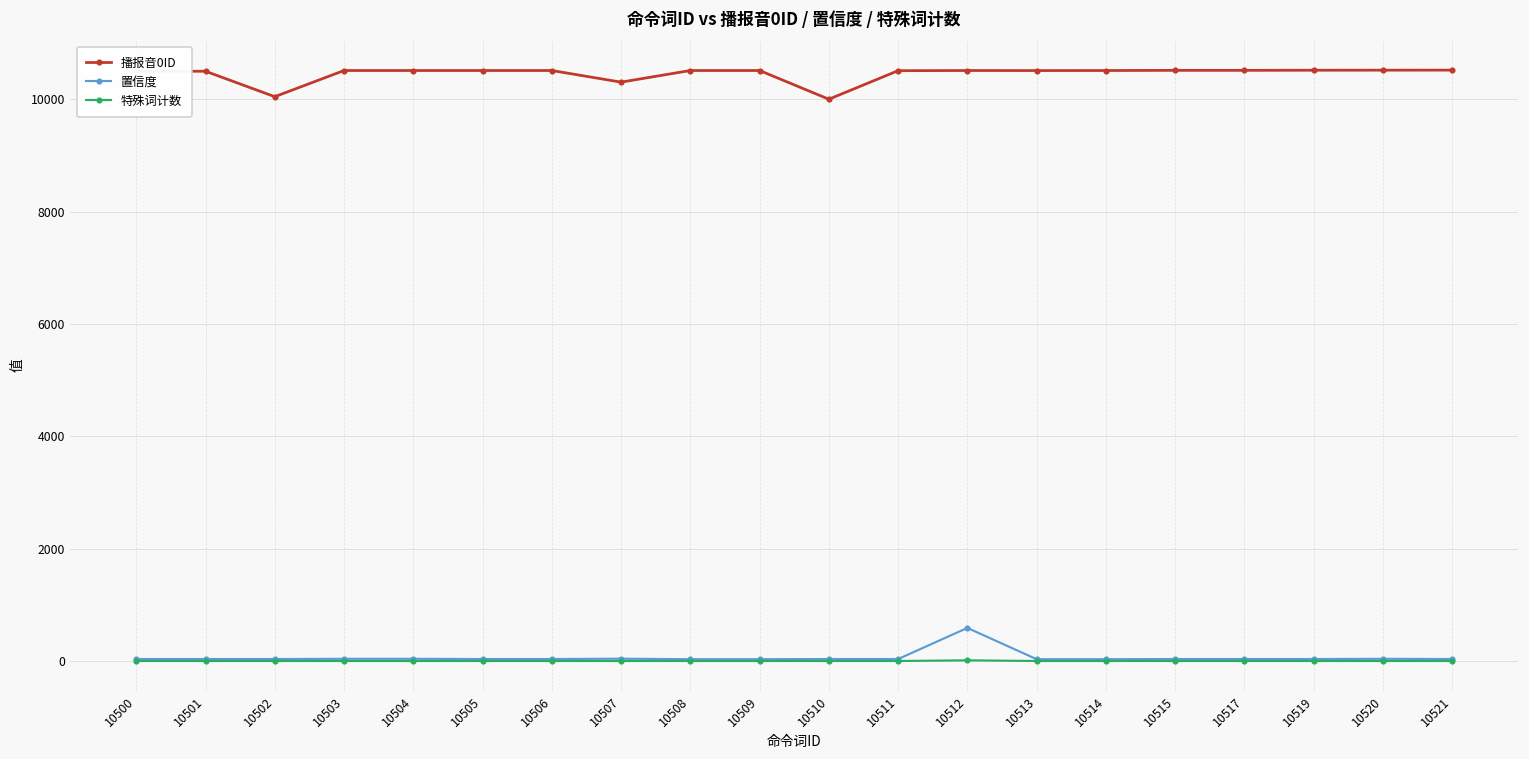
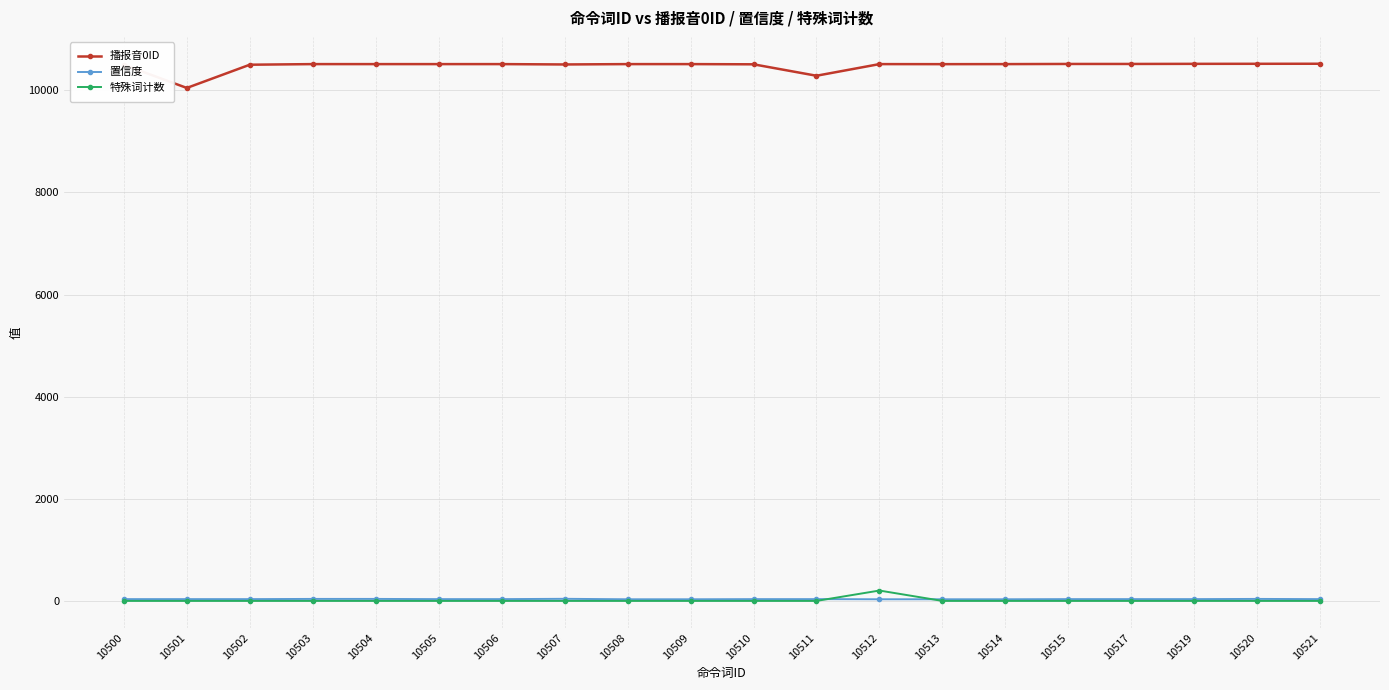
  {
    "播报音0ID": {
-     "10501": 10500,
-     "10502": 10000,
+     "10501": 10000,
+     "10502": 10500,
      "10503": 10500,
      "10504": 10500,
      "10505": 10500,
      "10506": 10500,
-     "10507": 10300,
+     "10507": 10500,
      "10508": 10500,
      "10509": 10500,
-     "10510": 10000,
-     "10511": 10500,
+     "10510": 10500,
+     "10511": 10300,
      "10512": 10500,
      "10513": 10500,
      "10514": 10500,
      "10515": 10500,
      "10517": 10500,
      "10519": 10500,
      "10520": 10500,
      "10521": 10500
    },
    "置信度": {
-     "10512": 600
+     "10512": 0
    },
    "特殊词计数": {
-     "10512": 0
+     "10512": 200
    }
  }
